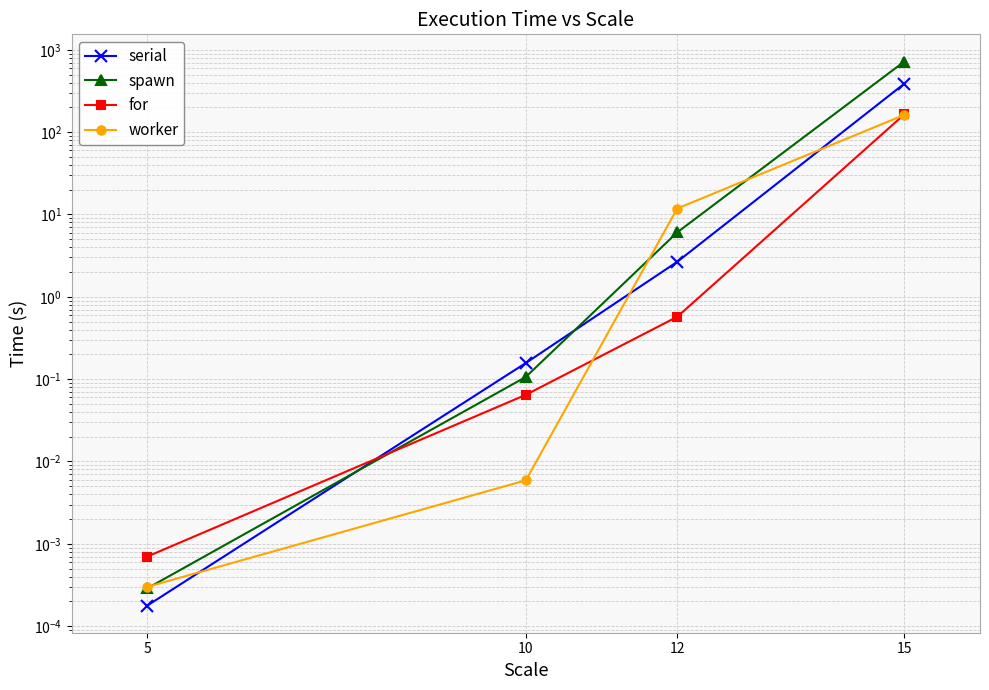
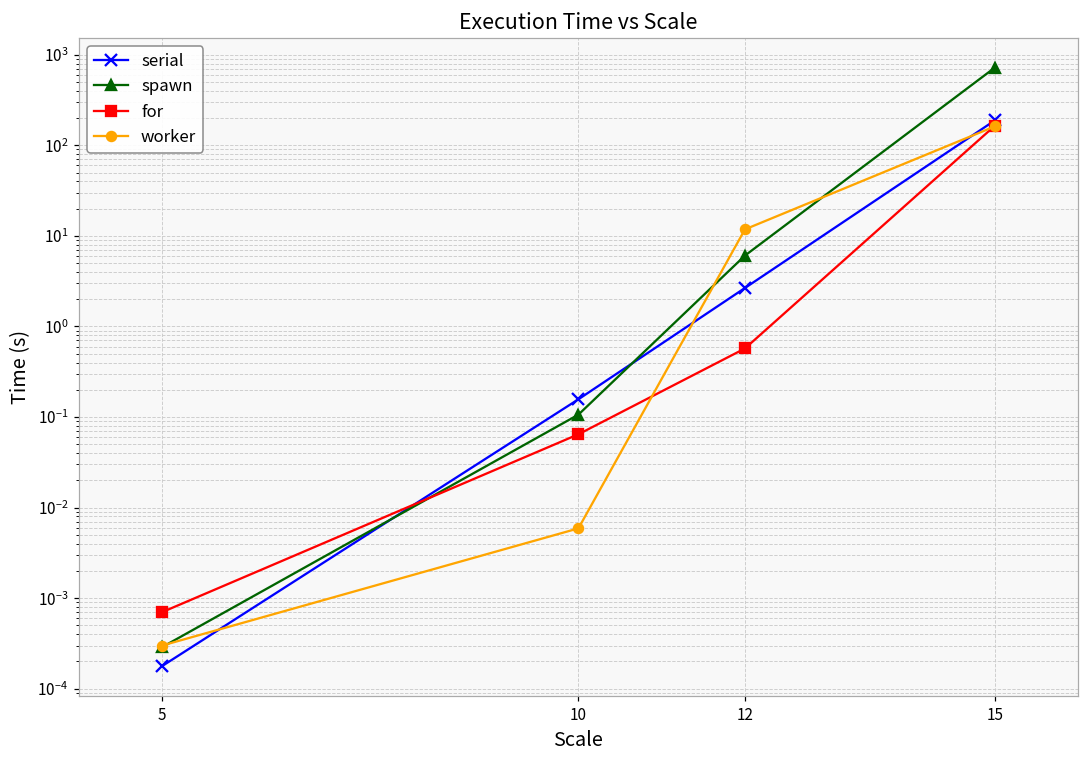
  {
    "serial": {
      "5": 0.00018,
      "10": 0.16,
      "12": 2.7,
-     "15": 400
+     "15": 190
    },
    "spawn": {
      "10": 0.11,
      "12": 6,
      "15": 700
    },
    "for": {
      "5": 0.0007,
      "10": 0.06,
      "12": 0.6
    },
    "worker": {
      "10": 0.006,
      "12": 12
    }
  }
